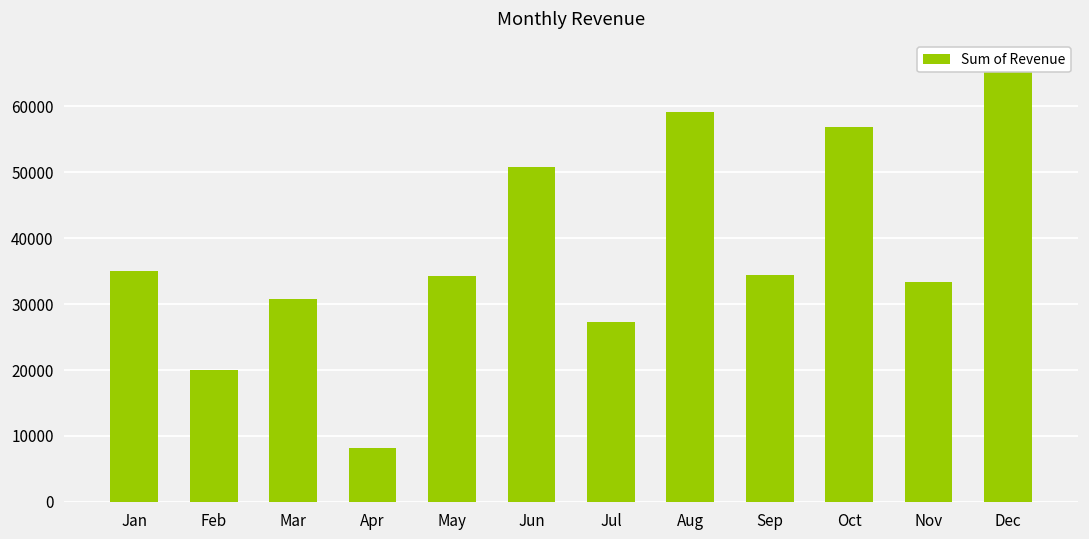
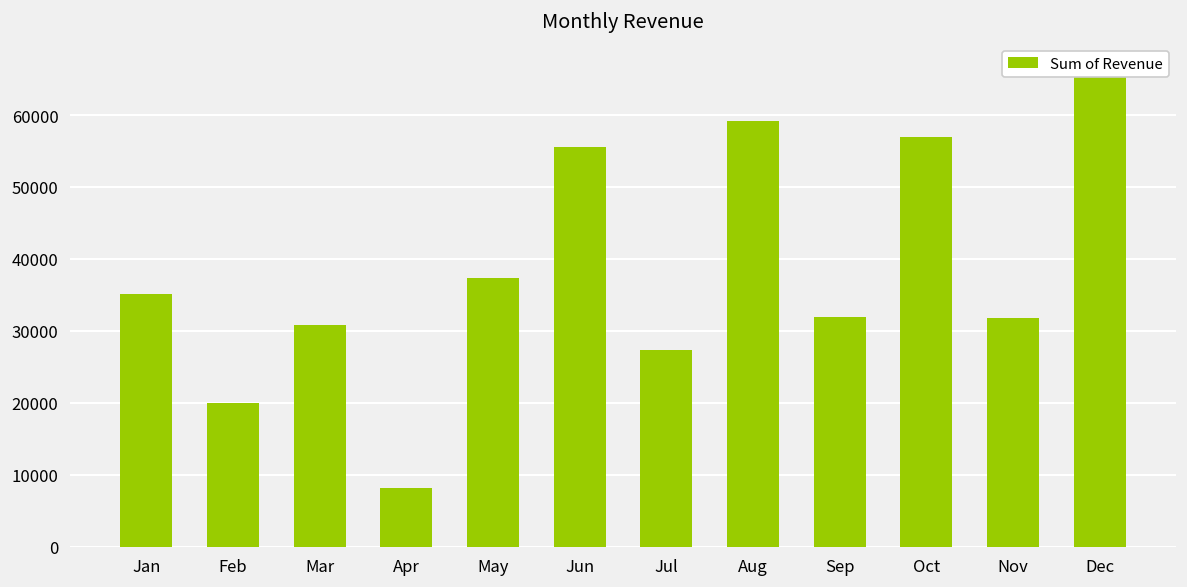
  {
    "Jan": 35000,
    "Feb": 20000,
    "Mar": 31000,
    "Apr": 8000,
-   "May": 34000,
-   "Jun": 51000,
+   "May": 37000,
+   "Jun": 56000,
    "Jul": 27000,
    "Aug": 59000,
-   "Sep": 34000,
+   "Sep": 32000,
    "Oct": 57000,
-   "Nov": 33000
+   "Nov": 32000
  }
